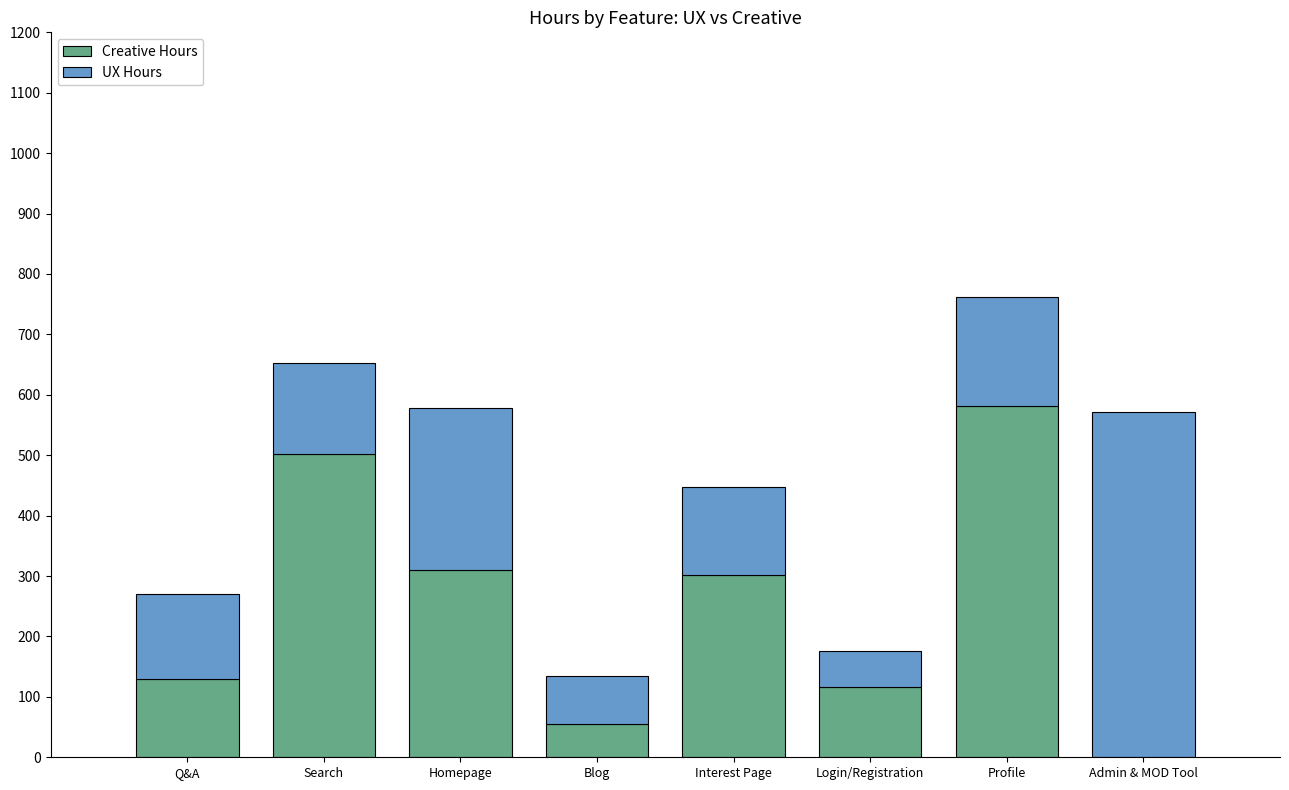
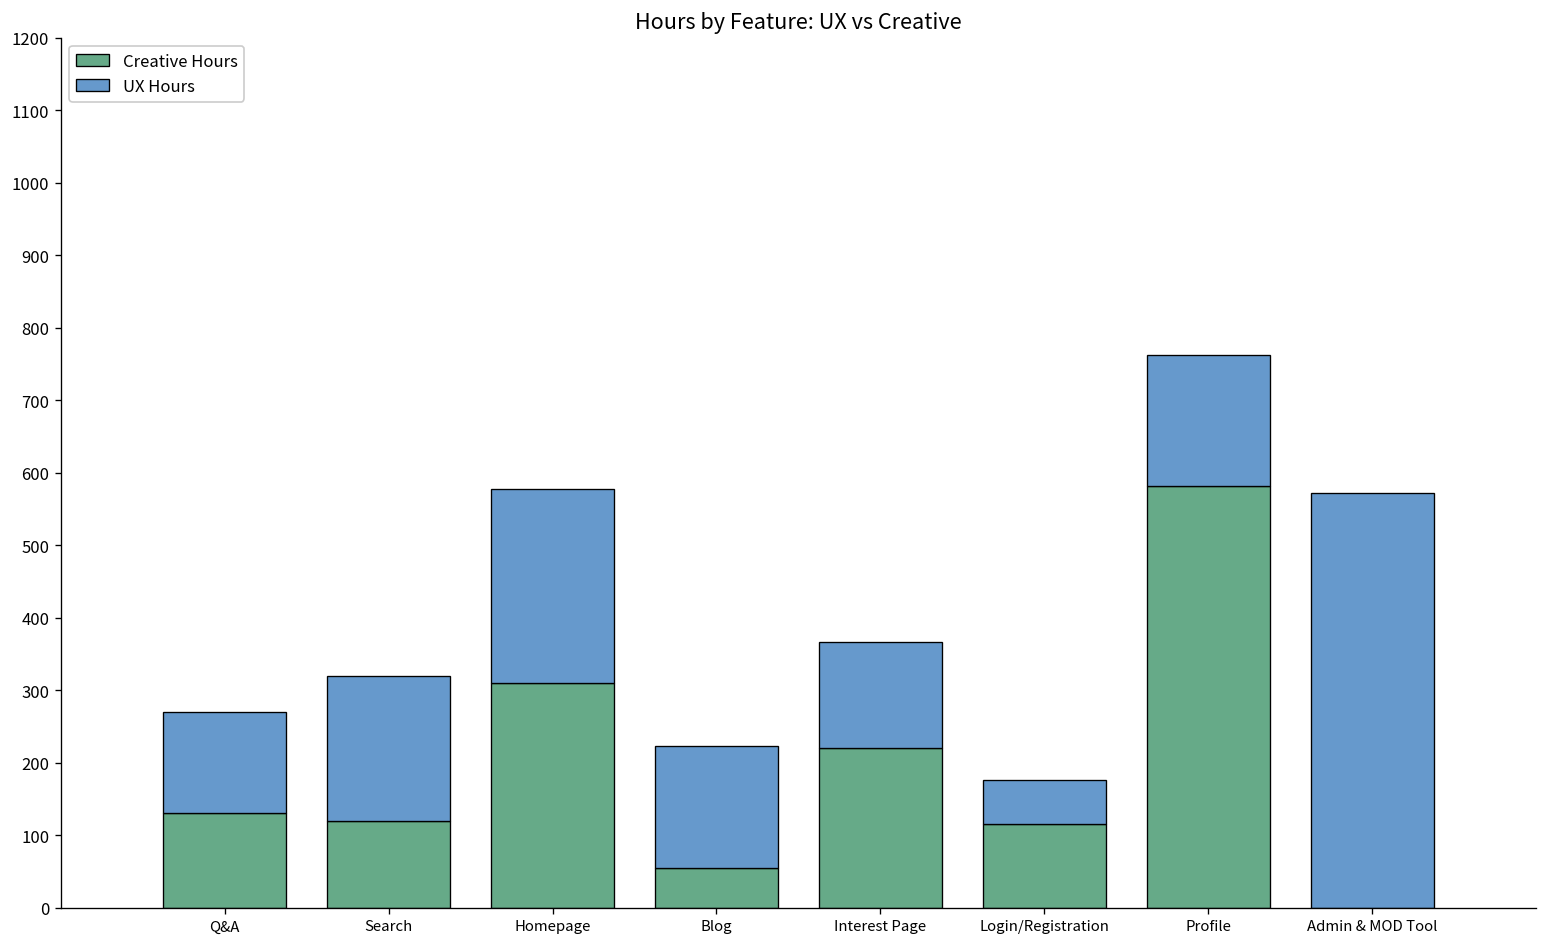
  {
    "Creative Hours": {
      "Q&A": 130,
-     "Search": 500,
+     "Search": 120,
      "Homepage": 310,
      "Blog": 60,
-     "Interest Page": 300,
+     "Interest Page": 220,
      "Login/Registration": 120,
      "Profile": 580,
      "Admin & MOD Tool": 0
    },
    "UX Hours": {
      "Q&A": 140,
-     "Search": 150,
+     "Search": 200,
      "Homepage": 270,
-     "Blog": 80,
+     "Blog": 170,
      "Interest Page": 150,
      "Login/Registration": 60,
      "Profile": 180,
      "Admin & MOD Tool": 570
    }
  }
